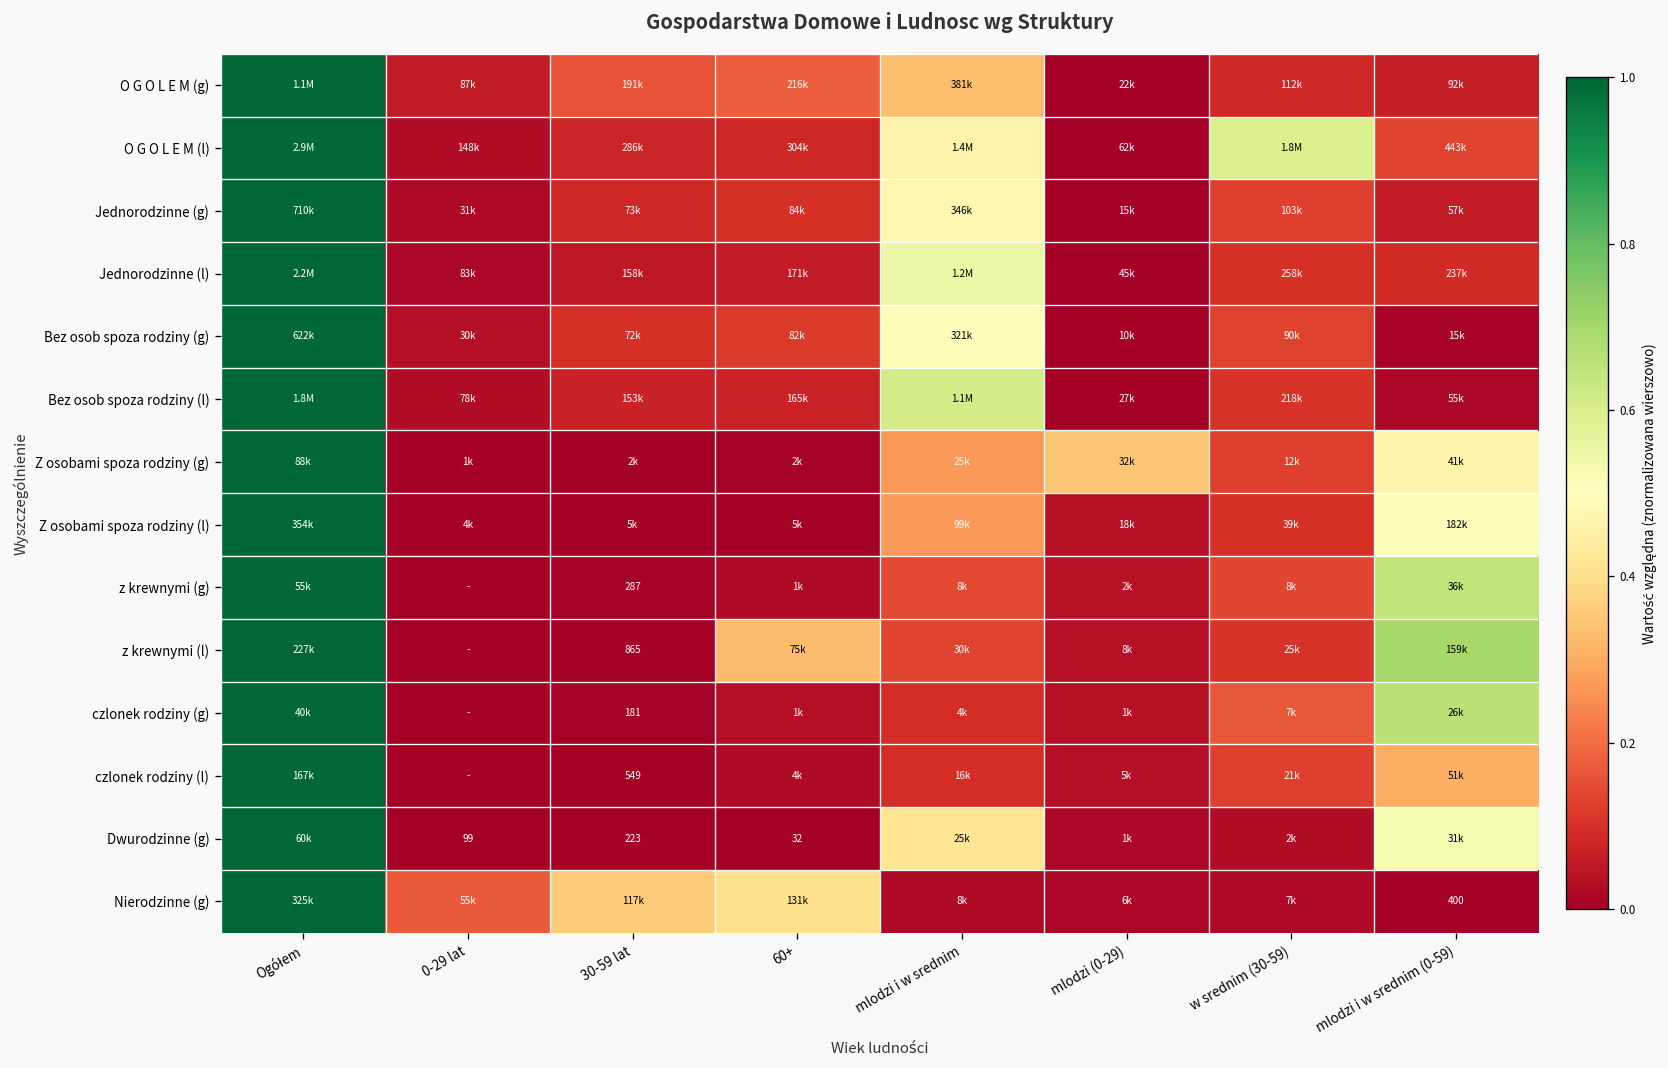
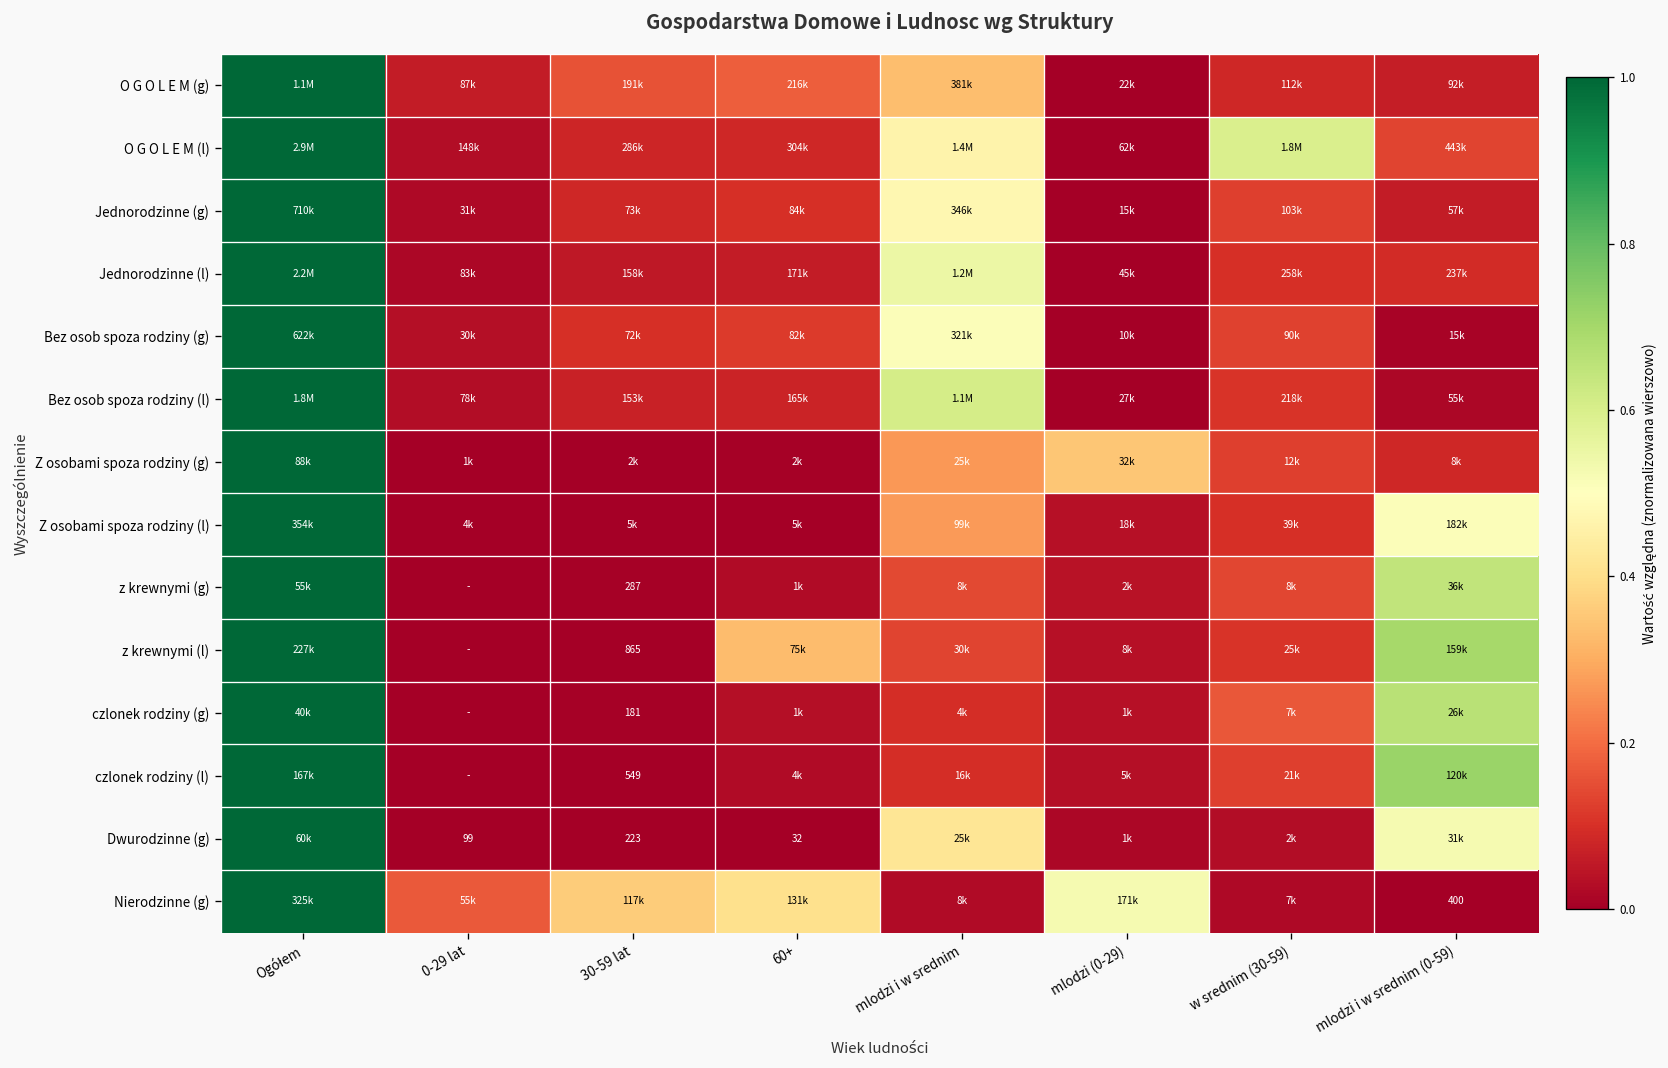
  {
    "O G O L E M (g)": {
      "Ogółem": "1.1M",
      "0-29 lat": "87k",
      "30-59 lat": "191k",
      "60+": "216k",
      "mlodzi i w srednim": "381k",
      "mlodzi (0-29)": "22k",
      "w srednim (30-59)": "112k",
      "mlodzi i w srednim (0-59)": "92k"
    },
    "O G O L E M (l)": {
      "Ogółem": "2.9M",
      "0-29 lat": "148k",
      "30-59 lat": "286k",
      "60+": "304k",
      "mlodzi i w srednim": "1.4M",
      "mlodzi (0-29)": "62k",
      "w srednim (30-59)": "1.8M",
      "mlodzi i w srednim (0-59)": "443k"
    },
    "Jednorodzinne (g)": {
      "Ogółem": "710k",
      "0-29 lat": "31k",
      "30-59 lat": "73k",
      "60+": "84k",
      "mlodzi i w srednim": "346k",
      "mlodzi (0-29)": "15k",
      "w srednim (30-59)": "103k",
      "mlodzi i w srednim (0-59)": "57k"
    },
    "Jednorodzinne (l)": {
      "Ogółem": "2.2M",
      "0-29 lat": "83k",
      "30-59 lat": "158k",
      "60+": "171k",
      "mlodzi i w srednim": "1.2M",
      "mlodzi (0-29)": "45k",
      "w srednim (30-59)": "258k",
      "mlodzi i w srednim (0-59)": "237k"
    },
    "Bez osob spoza rodziny (g)": {
      "Ogółem": "622k",
      "0-29 lat": "30k",
      "30-59 lat": "72k",
      "60+": "82k",
      "mlodzi i w srednim": "321k",
      "mlodzi (0-29)": "10k",
      "w srednim (30-59)": "90k",
      "mlodzi i w srednim (0-59)": "15k"
    },
    "Bez osob spoza rodziny (l)": {
      "Ogółem": "1.8M",
      "0-29 lat": "78k",
      "30-59 lat": "153k",
      "60+": "165k",
      "mlodzi i w srednim": "1.1M",
      "mlodzi (0-29)": "27k",
      "w srednim (30-59)": "218k",
      "mlodzi i w srednim (0-59)": "55k"
    },
    "Z osobami spoza rodziny (g)": {
      "Ogółem": "88k",
      "0-29 lat": "1k",
      "30-59 lat": "2k",
      "60+": "2k",
      "mlodzi i w srednim": "25k",
      "mlodzi (0-29)": "32k",
      "w srednim (30-59)": "12k",
-     "mlodzi i w srednim (0-59)": "41k"
+     "mlodzi i w srednim (0-59)": "8k"
    },
    "Z osobami spoza rodziny (l)": {
      "Ogółem": "354k",
      "0-29 lat": "4k",
      "30-59 lat": "5k",
      "60+": "5k",
      "mlodzi i w srednim": "99k",
      "mlodzi (0-29)": "18k",
      "w srednim (30-59)": "39k",
      "mlodzi i w srednim (0-59)": "182k"
    },
    "z krewnymi (g)": {
      "Ogółem": "55k",
      "30-59 lat": "287",
      "60+": "1k",
      "mlodzi i w srednim": "8k",
      "mlodzi (0-29)": "2k",
      "w srednim (30-59)": "8k",
      "mlodzi i w srednim (0-59)": "36k"
    },
    "z krewnymi (l)": {
      "Ogółem": "227k",
      "30-59 lat": "865",
      "60+": "75k",
      "mlodzi i w srednim": "30k",
      "mlodzi (0-29)": "8k",
      "w srednim (30-59)": "25k",
      "mlodzi i w srednim (0-59)": "159k"
    },
    "czlonek rodziny (g)": {
      "Ogółem": "40k",
      "30-59 lat": "181",
      "60+": "1k",
      "mlodzi i w srednim": "4k",
      "mlodzi (0-29)": "1k",
      "w srednim (30-59)": "7k",
      "mlodzi i w srednim (0-59)": "26k"
    },
    "czlonek rodziny (l)": {
      "Ogółem": "167k",
      "30-59 lat": "549",
      "60+": "4k",
      "mlodzi i w srednim": "16k",
      "mlodzi (0-29)": "5k",
      "w srednim (30-59)": "21k",
-     "mlodzi i w srednim (0-59)": "51k"
+     "mlodzi i w srednim (0-59)": "120k"
    },
    "Dwurodzinne (g)": {
      "Ogółem": "60k",
      "0-29 lat": "99",
      "30-59 lat": "223",
      "60+": "32",
      "mlodzi i w srednim": "25k",
      "mlodzi (0-29)": "1k",
      "w srednim (30-59)": "2k",
      "mlodzi i w srednim (0-59)": "31k"
    },
    "Nierodzinne (g)": {
      "Ogółem": "325k",
      "0-29 lat": "55k",
      "30-59 lat": "117k",
      "60+": "131k",
      "mlodzi i w srednim": "8k",
-     "mlodzi (0-29)": "6k",
+     "mlodzi (0-29)": "171k",
      "w srednim (30-59)": "7k",
      "mlodzi i w srednim (0-59)": "400"
    }
  }
